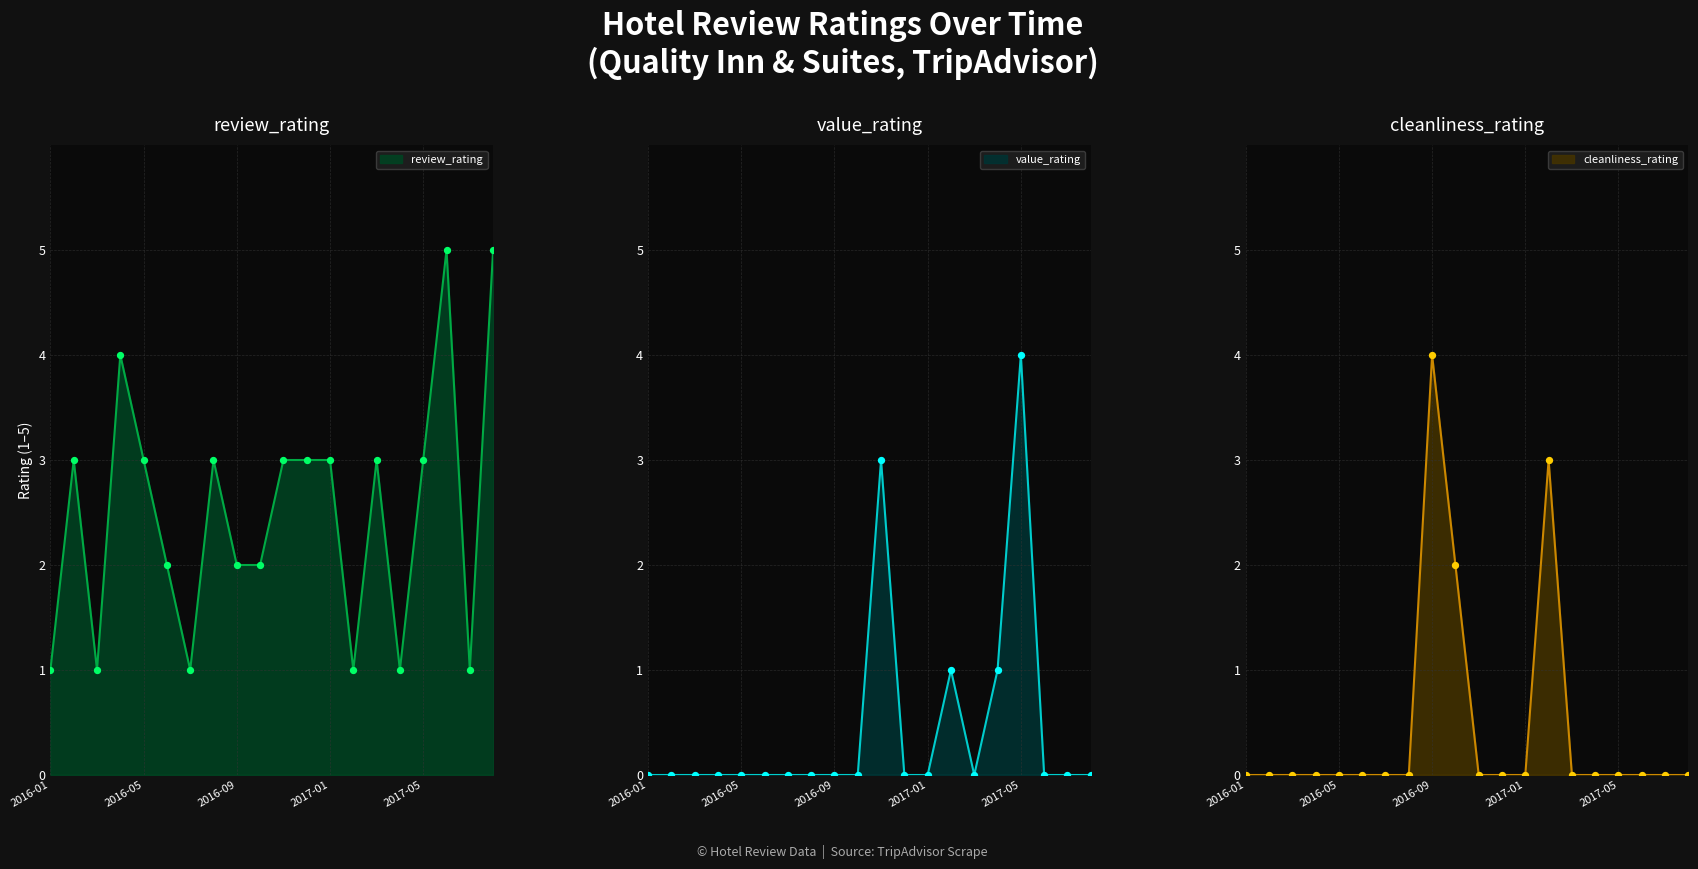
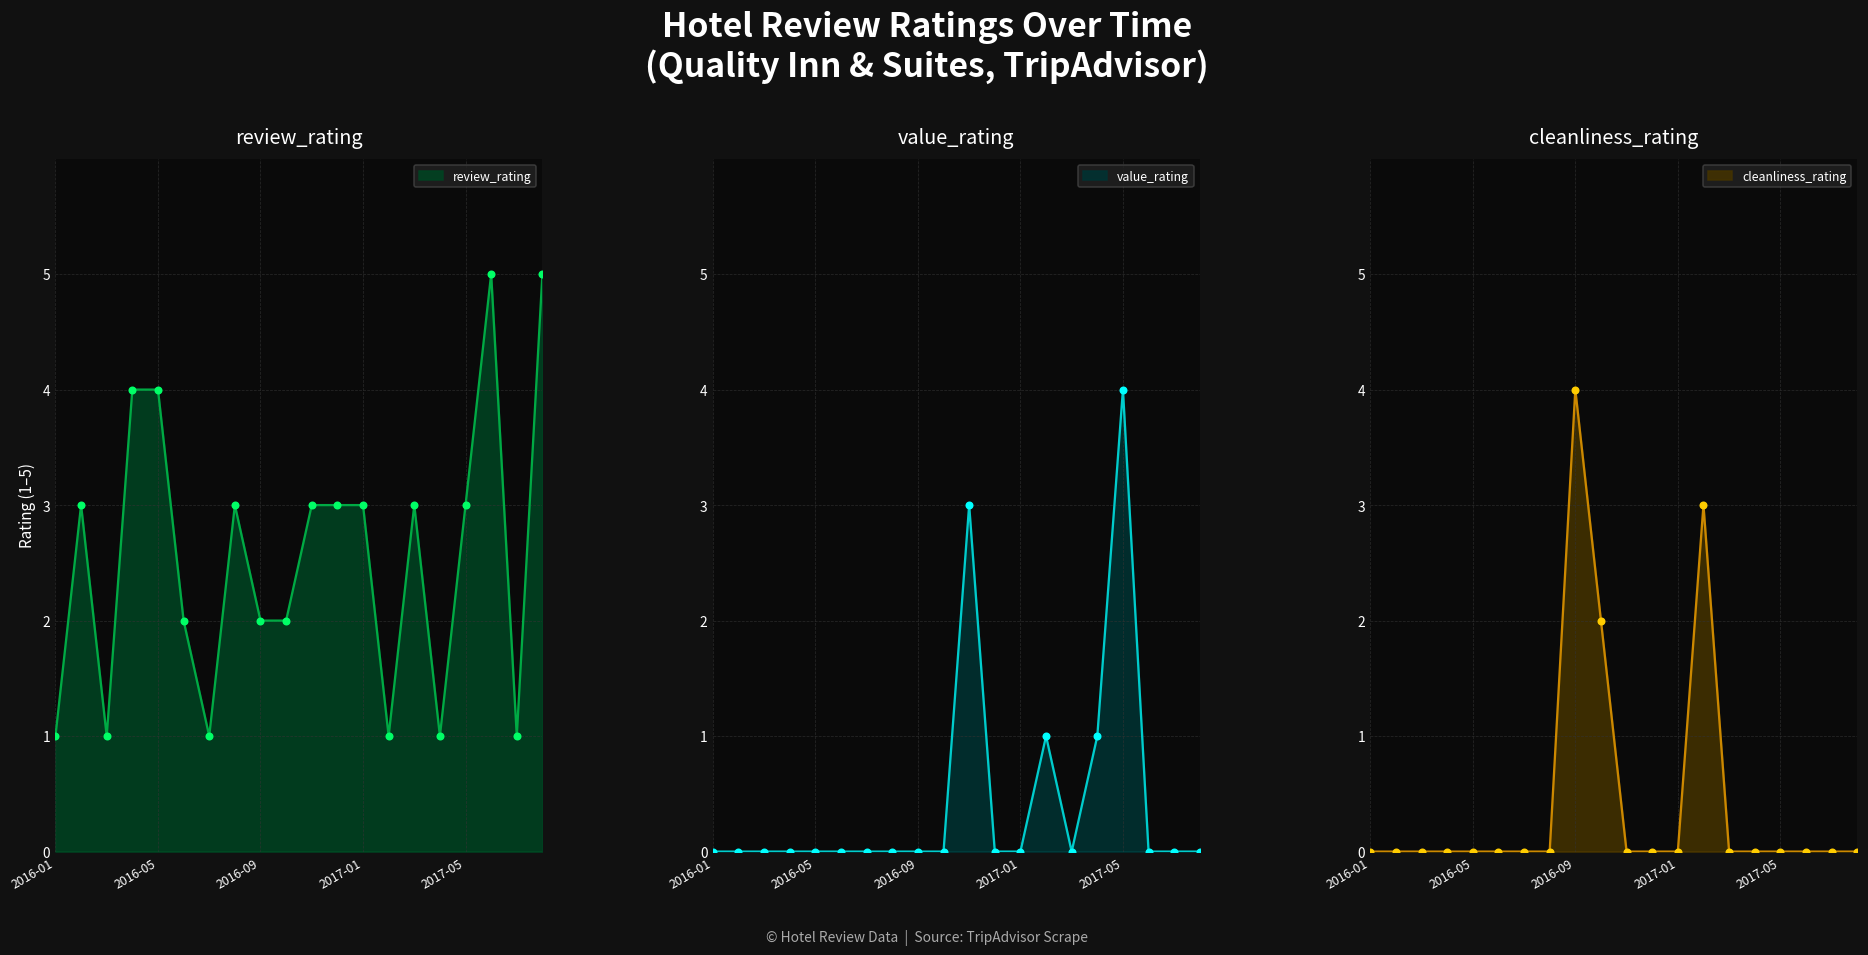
  {
    "review_rating": {
      "2016-01": 1,
-     "2016-05": 3,
+     "2016-05": 4,
      "2016-09": 2,
      "2017-01": 3,
      "2017-05": 3
    },
    "value_rating": {
      "2016-01": 0.00,
      "2016-05": 0.00,
      "2016-09": 0.00,
      "2017-01": 0.00,
      "2017-05": 4.00
    },
    "cleanliness_rating": {
      "2016-01": 0.00,
      "2016-05": 0.00,
      "2016-09": 4.00,
      "2017-01": 0.00,
      "2017-05": 0.00
    }
  }
